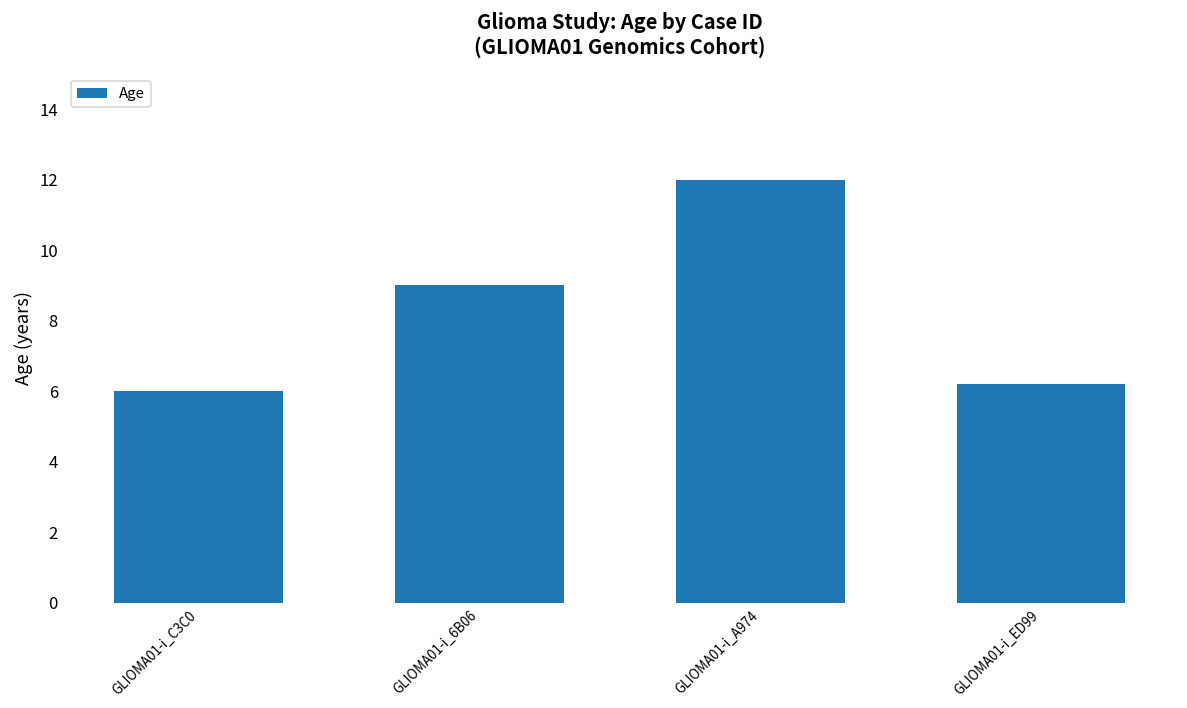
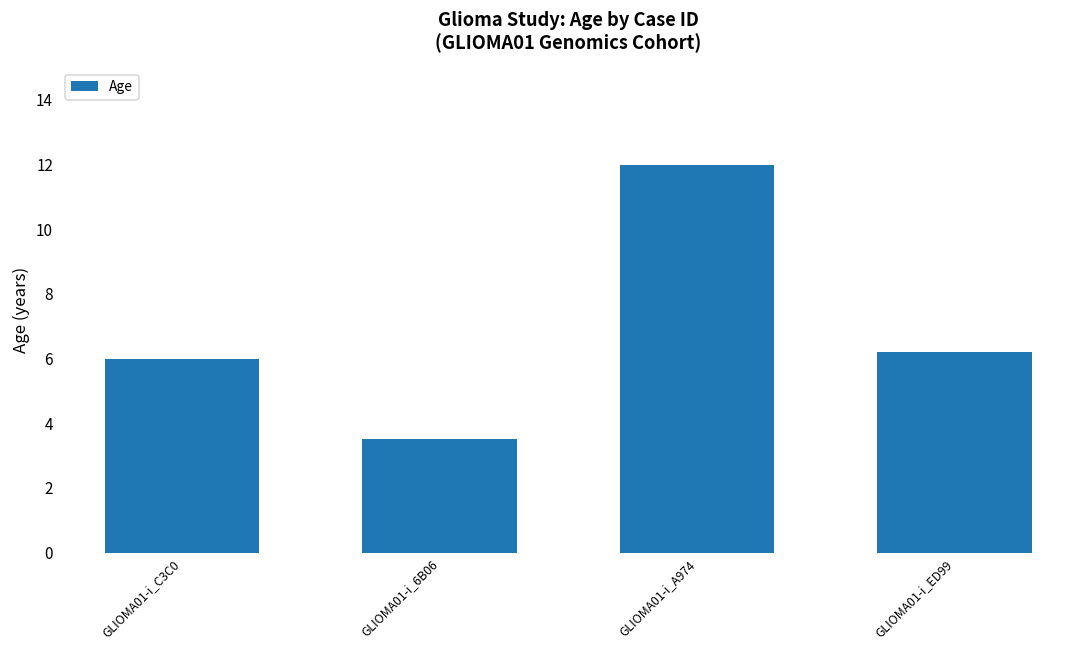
  {
    "GLIOMA01-i_C3C0": 6.0,
-   "GLIOMA01-i_6B06": 9.0,
+   "GLIOMA01-i_6B06": 3.5,
    "GLIOMA01-i_A974": 12.0,
    "GLIOMA01-i_ED99": 6.2
  }
